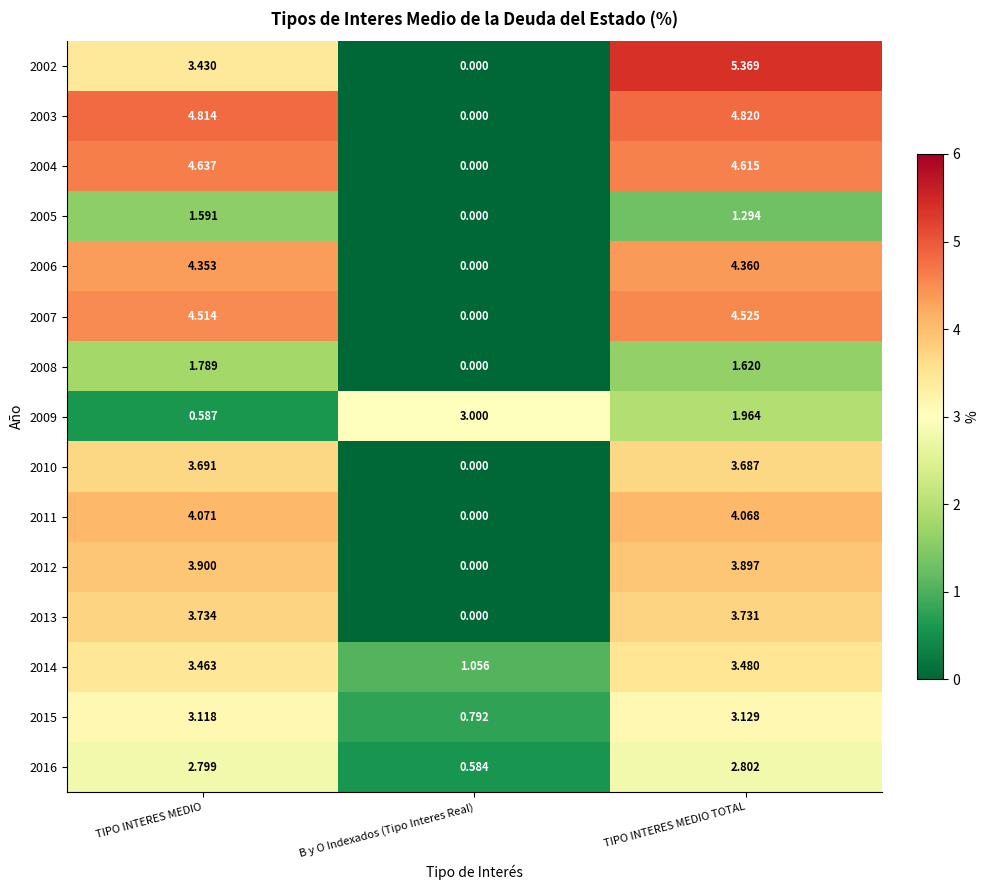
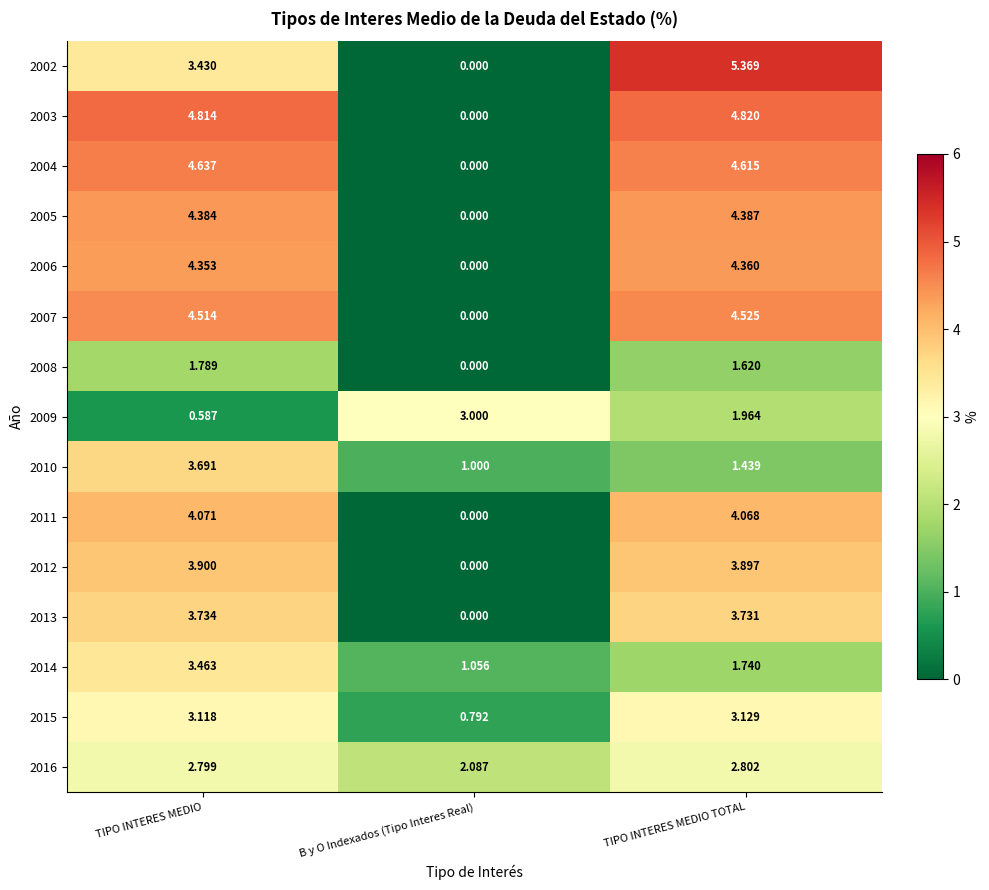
  {
    "2002": {
      "TIPO INTERES MEDIO": 3.430,
      "B y O Indexados (Tipo Interes Real)": 0.000,
      "TIPO INTERES MEDIO TOTAL": 5.369
    },
    "2003": {
      "TIPO INTERES MEDIO": 4.814,
      "B y O Indexados (Tipo Interes Real)": 0.000,
      "TIPO INTERES MEDIO TOTAL": 4.820
    },
    "2004": {
      "TIPO INTERES MEDIO": 4.637,
      "B y O Indexados (Tipo Interes Real)": 0.000,
      "TIPO INTERES MEDIO TOTAL": 4.615
    },
    "2005": {
-     "TIPO INTERES MEDIO": 1.591,
+     "TIPO INTERES MEDIO": 4.384,
      "B y O Indexados (Tipo Interes Real)": 0.000,
-     "TIPO INTERES MEDIO TOTAL": 1.294
+     "TIPO INTERES MEDIO TOTAL": 4.387
    },
    "2006": {
      "TIPO INTERES MEDIO": 4.353,
      "B y O Indexados (Tipo Interes Real)": 0.000,
      "TIPO INTERES MEDIO TOTAL": 4.360
    },
    "2007": {
      "TIPO INTERES MEDIO": 4.514,
      "B y O Indexados (Tipo Interes Real)": 0.000,
      "TIPO INTERES MEDIO TOTAL": 4.525
    },
    "2008": {
      "TIPO INTERES MEDIO": 1.789,
      "B y O Indexados (Tipo Interes Real)": 0.000,
      "TIPO INTERES MEDIO TOTAL": 1.620
    },
    "2009": {
      "TIPO INTERES MEDIO": 0.587,
      "B y O Indexados (Tipo Interes Real)": 3.000,
      "TIPO INTERES MEDIO TOTAL": 1.964
    },
    "2010": {
      "TIPO INTERES MEDIO": 3.691,
-     "B y O Indexados (Tipo Interes Real)": 0.000,
-     "TIPO INTERES MEDIO TOTAL": 3.687
+     "B y O Indexados (Tipo Interes Real)": 1.000,
+     "TIPO INTERES MEDIO TOTAL": 1.439
    },
    "2011": {
      "TIPO INTERES MEDIO": 4.071,
      "B y O Indexados (Tipo Interes Real)": 0.000,
      "TIPO INTERES MEDIO TOTAL": 4.068
    },
    "2012": {
      "TIPO INTERES MEDIO": 3.900,
      "B y O Indexados (Tipo Interes Real)": 0.000,
      "TIPO INTERES MEDIO TOTAL": 3.897
    },
    "2013": {
      "TIPO INTERES MEDIO": 3.734,
      "B y O Indexados (Tipo Interes Real)": 0.000,
      "TIPO INTERES MEDIO TOTAL": 3.731
    },
    "2014": {
      "TIPO INTERES MEDIO": 3.463,
      "B y O Indexados (Tipo Interes Real)": 1.056,
-     "TIPO INTERES MEDIO TOTAL": 3.480
+     "TIPO INTERES MEDIO TOTAL": 1.740
    },
    "2015": {
      "TIPO INTERES MEDIO": 3.118,
      "B y O Indexados (Tipo Interes Real)": 0.792,
      "TIPO INTERES MEDIO TOTAL": 3.129
    },
    "2016": {
      "TIPO INTERES MEDIO": 2.799,
-     "B y O Indexados (Tipo Interes Real)": 0.584,
+     "B y O Indexados (Tipo Interes Real)": 2.087,
      "TIPO INTERES MEDIO TOTAL": 2.802
    }
  }
